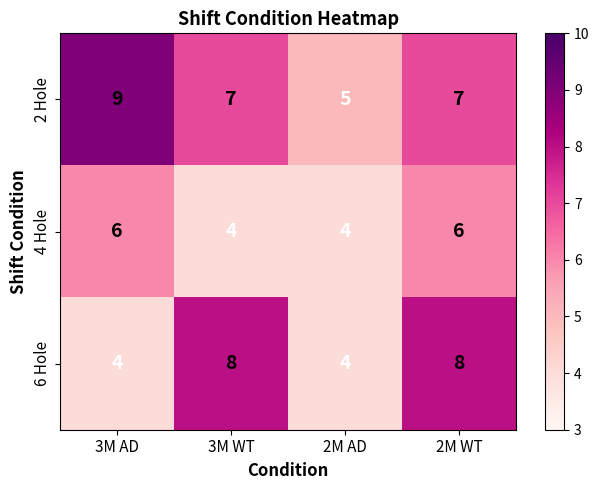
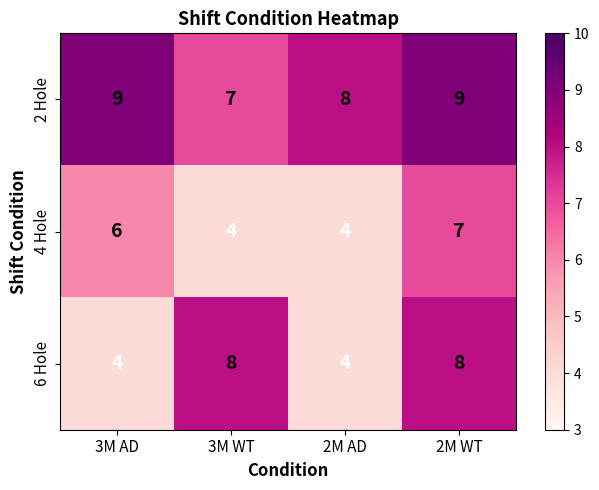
  {
    "2 Hole": {
      "3M AD": 9,
      "3M WT": 7,
-     "2M AD": 5,
-     "2M WT": 7
+     "2M AD": 8,
+     "2M WT": 9
    },
    "4 Hole": {
      "3M AD": 6,
-     "2M WT": 6
+     "2M WT": 7
    },
    "6 Hole": {
      "3M WT": 8,
      "2M WT": 8
    }
  }
